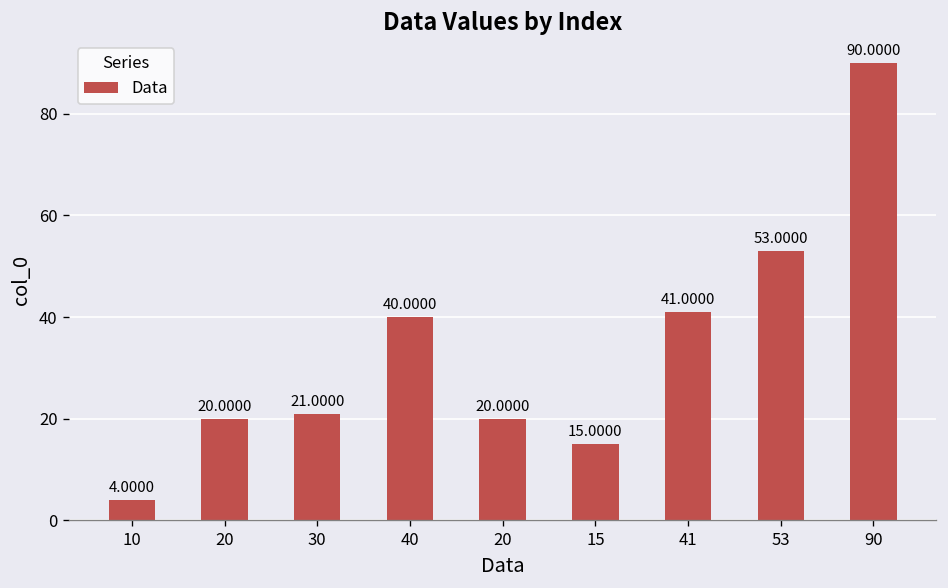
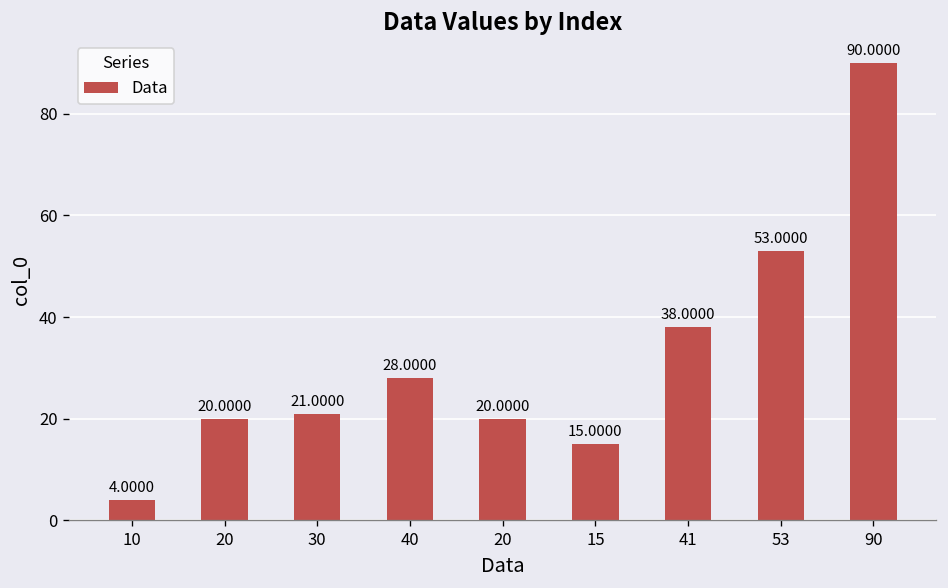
  {
    "10": 4.0000,
    "30": 21.0000,
-   "40": 40.0000,
+   "40": 28.0000,
    "15": 15.0000,
-   "41": 41.0000,
+   "41": 38.0000,
    "53": 53.0000,
    "90": 90.0000
  }
